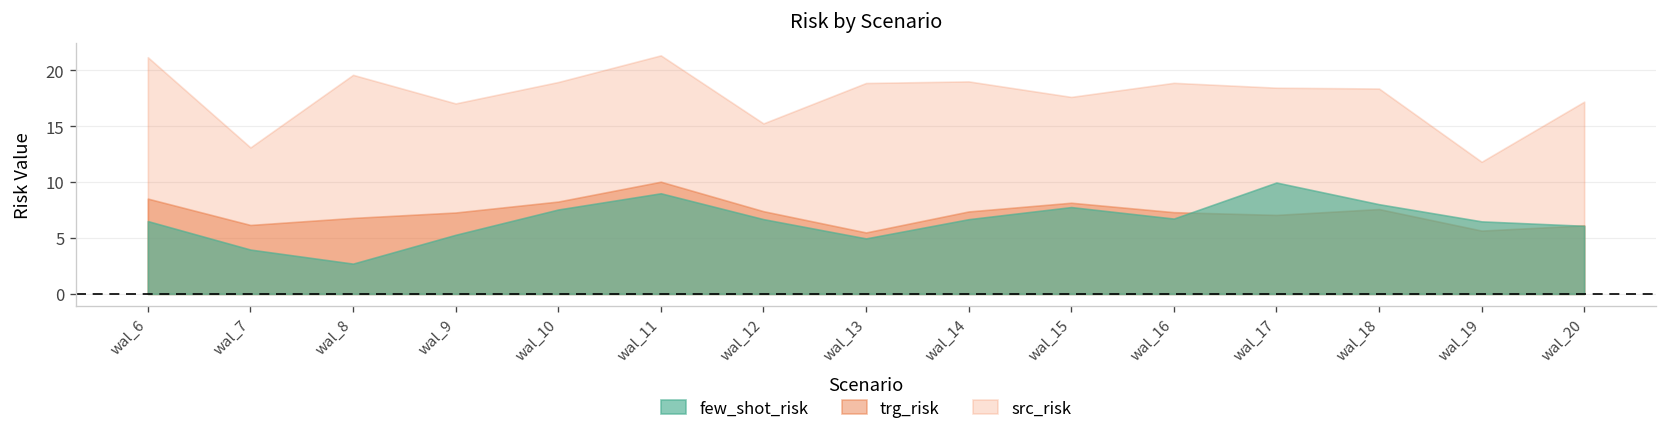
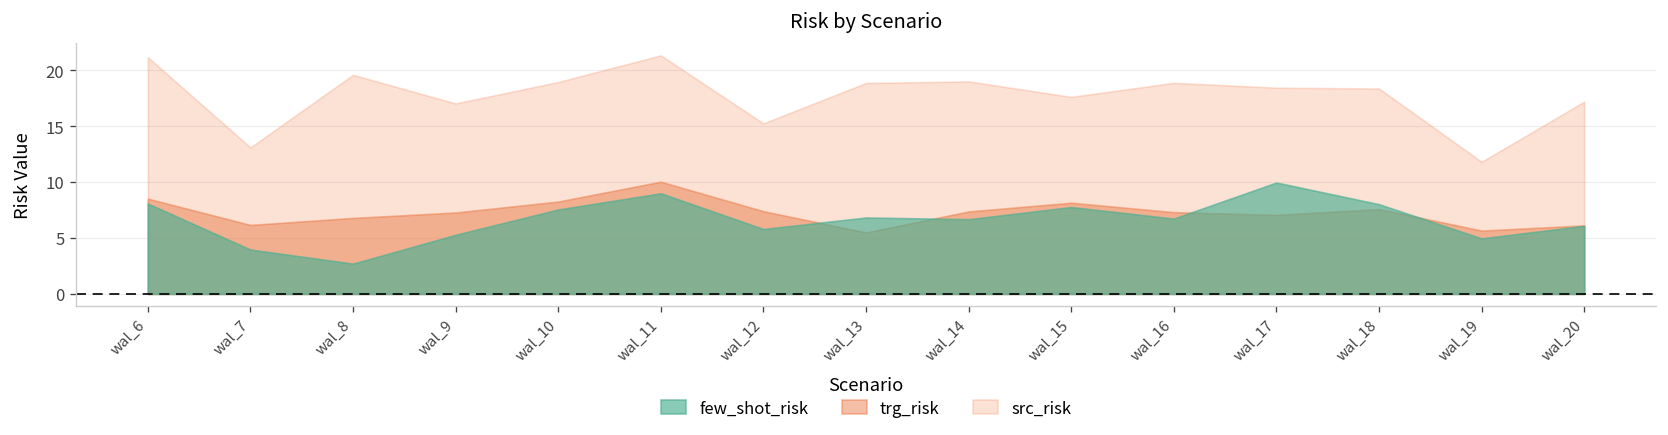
  {
    "few_shot_risk": {
-     "wal_6": 7,
+     "wal_6": 8,
      "wal_7": 4,
      "wal_8": 3,
      "wal_9": 5,
      "wal_10": 8,
      "wal_11": 9,
-     "wal_12": 7,
-     "wal_13": 5,
+     "wal_12": 6,
+     "wal_13": 7,
      "wal_14": 7,
      "wal_15": 8,
      "wal_16": 7,
      "wal_17": 10,
      "wal_18": 8,
-     "wal_19": 6
+     "wal_19": 5
    }
  }
